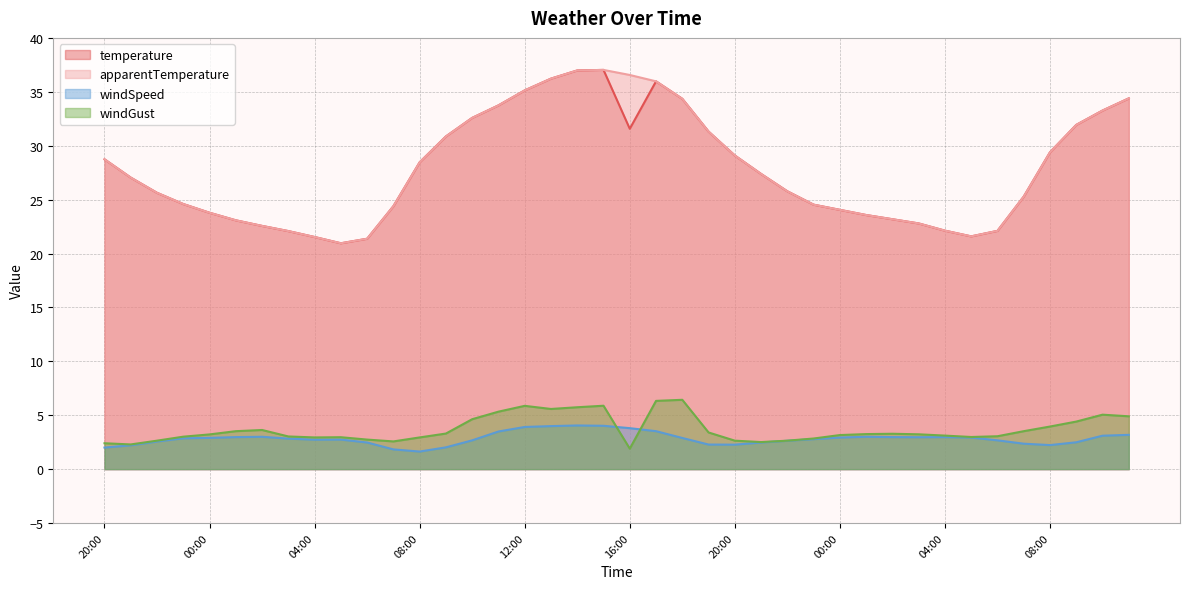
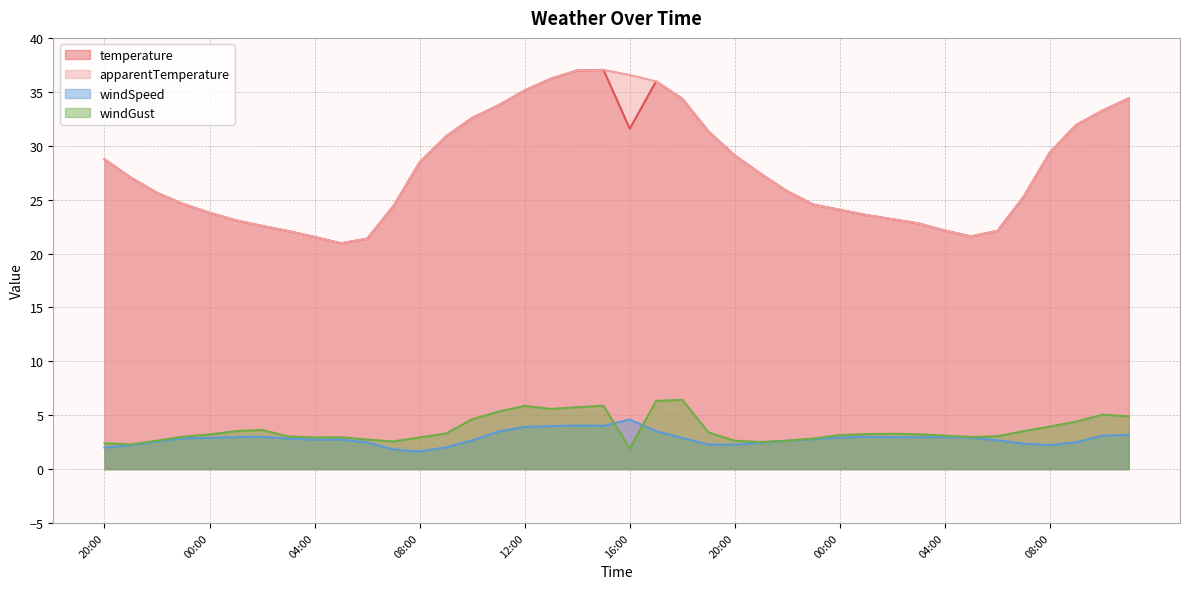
  {
    "temperature": {
      "16:00": 31.6
    },
    "apparentTemperature": {
      "16:00": 36.6
    },
    "windSpeed": {
      "12:00": 3.9,
-     "16:00": 3.8
+     "16:00": 4.6
    },
    "windGust": {
      "12:00": 5.9,
      "16:00": 1.9
    }
  }
